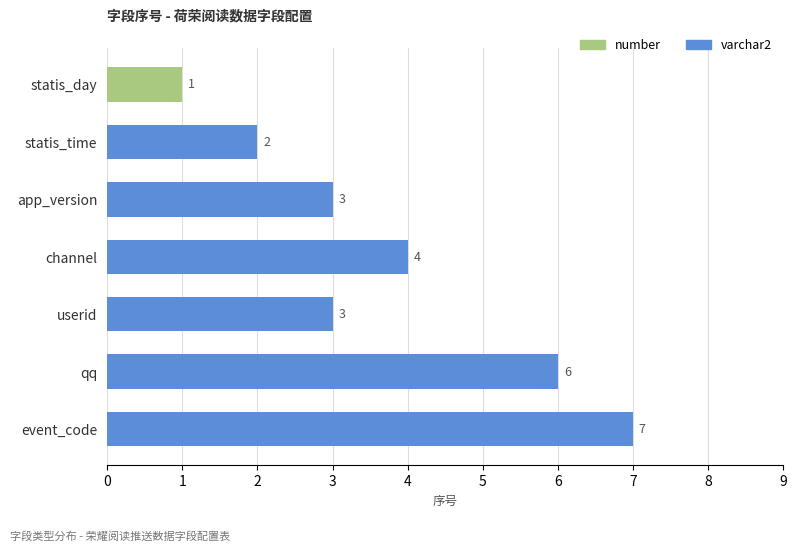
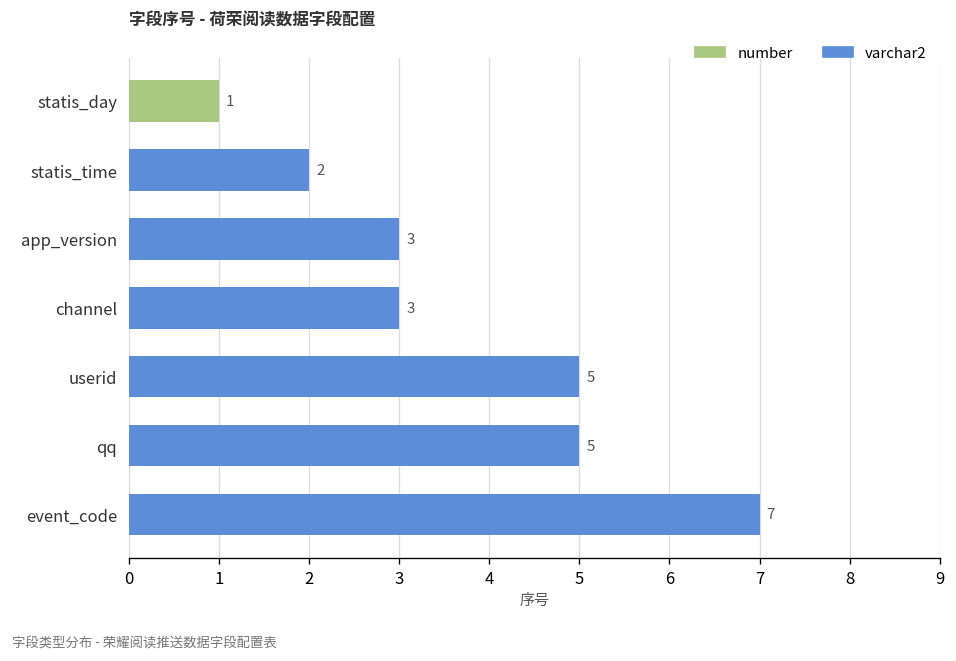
  {
    "varchar2": {
      "statis_time": 2,
      "app_version": 3,
-     "channel": 4,
-     "userid": 3,
-     "qq": 6,
+     "channel": 3,
+     "userid": 5,
+     "qq": 5,
      "event_code": 7
    }
  }
